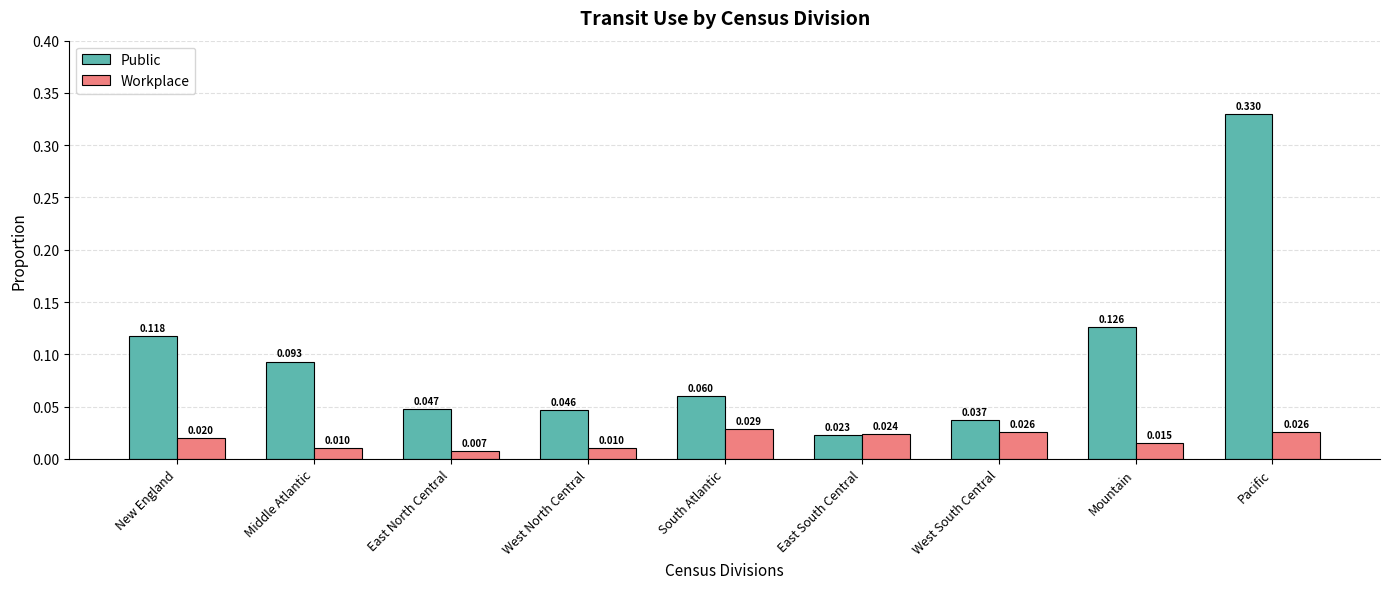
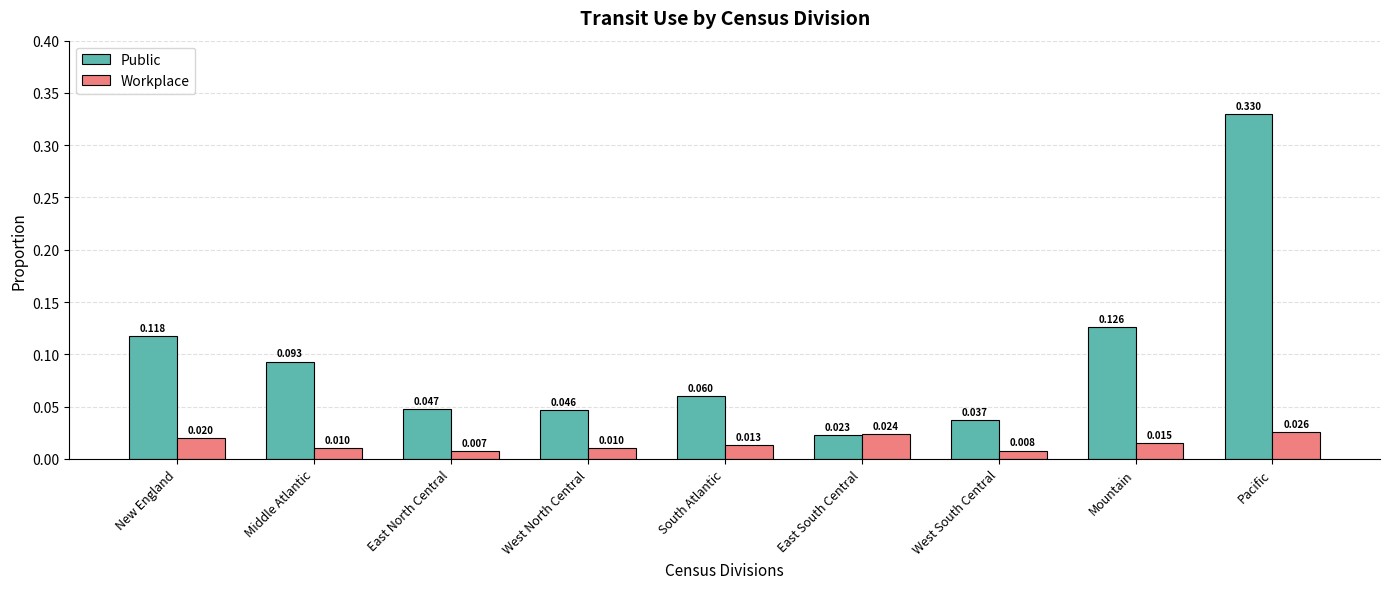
  {
    "Public": {
      "New England": 0.118,
      "Middle Atlantic": 0.093,
      "East North Central": 0.047,
      "West North Central": 0.046,
      "South Atlantic": 0.060,
      "East South Central": 0.023,
      "West South Central": 0.037,
      "Mountain": 0.126,
      "Pacific": 0.330
    },
    "Workplace": {
      "New England": 0.020,
      "Middle Atlantic": 0.010,
      "East North Central": 0.007,
      "West North Central": 0.010,
-     "South Atlantic": 0.029,
+     "South Atlantic": 0.013,
      "East South Central": 0.024,
-     "West South Central": 0.026,
+     "West South Central": 0.008,
      "Mountain": 0.015,
      "Pacific": 0.026
    }
  }
